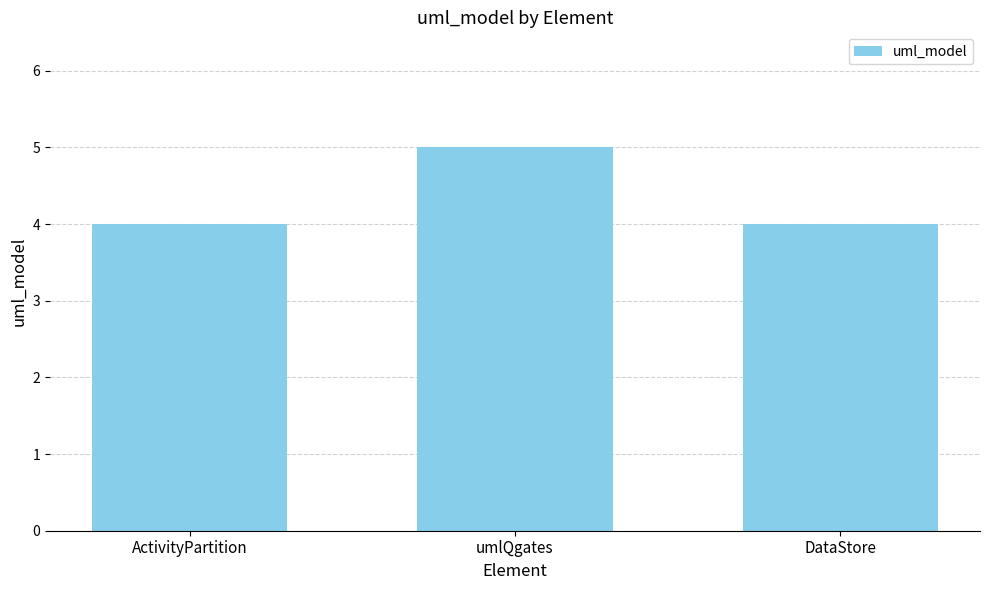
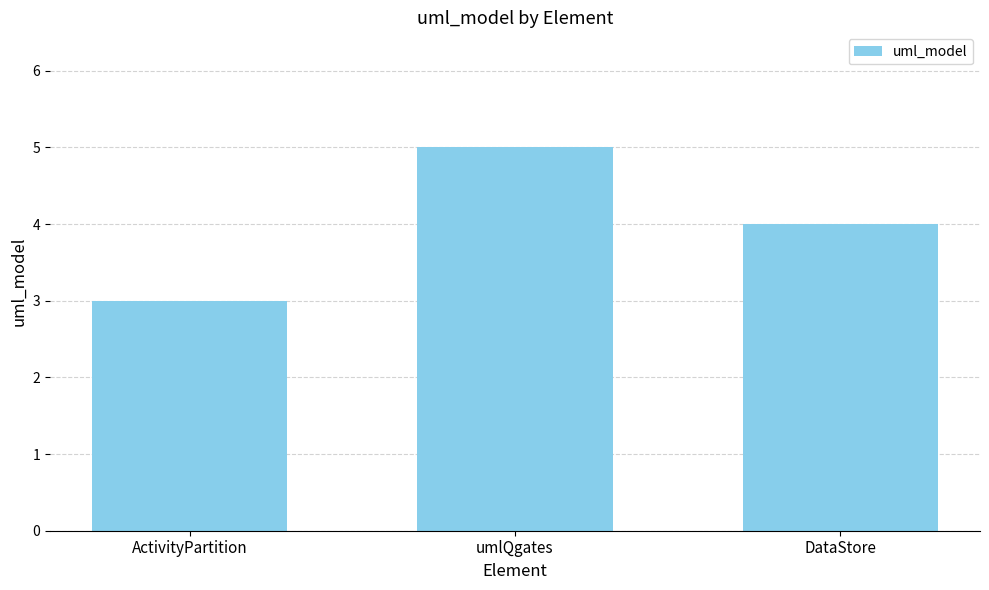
  {
-   "ActivityPartition": 4,
+   "ActivityPartition": 3,
    "umlQgates": 5,
    "DataStore": 4
  }
